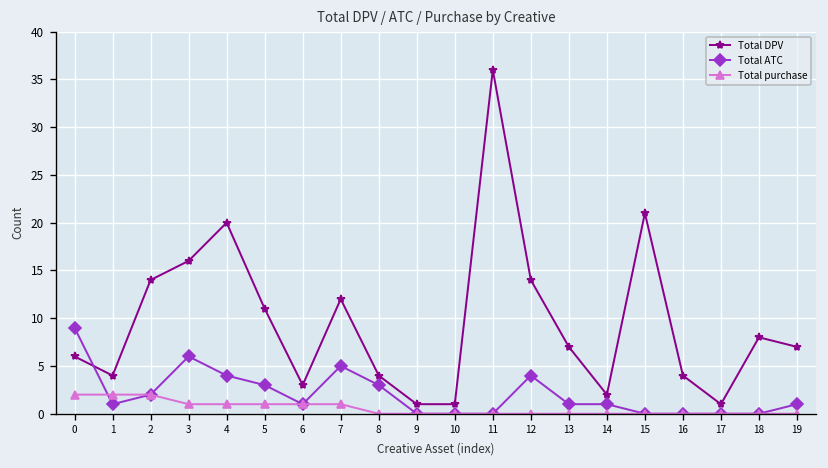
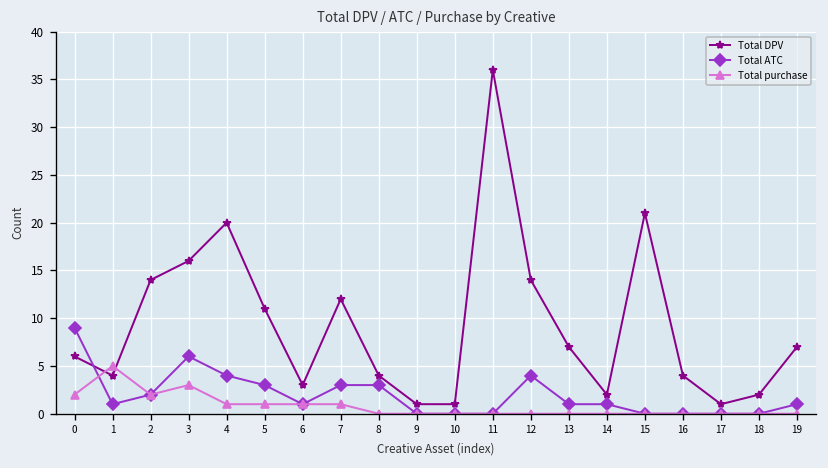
  {
    "Total DPV": {
      "0": 6,
      "1": 4,
      "2": 14,
      "3": 16,
      "4": 20,
      "5": 11,
      "6": 3,
      "7": 12,
      "8": 4,
      "9": 1,
      "10": 1,
      "11": 36,
      "12": 14,
      "13": 7,
      "14": 2,
      "15": 21,
      "16": 4,
      "17": 1,
-     "18": 8,
+     "18": 2,
      "19": 7
    },
    "Total ATC": {
      "0": 9,
      "1": 1,
      "3": 6,
      "4": 4,
      "5": 3,
-     "7": 5,
+     "7": 3,
      "8": 3,
      "12": 4,
      "13": 1,
      "14": 1,
      "19": 1
    },
    "Total purchase": {
      "0": 2,
-     "1": 2,
-     "3": 1,
+     "1": 5,
+     "3": 3,
      "4": 1,
      "5": 1,
      "7": 1,
      "8": 0,
      "12": 0,
      "13": 0,
      "14": 0,
      "19": 0
    }
  }
